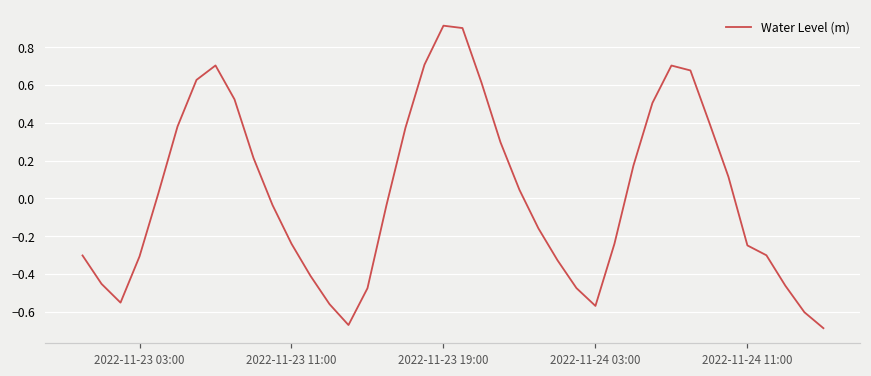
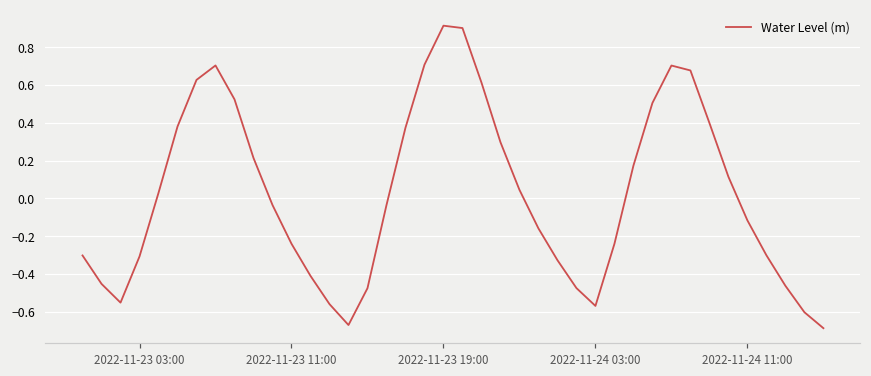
  {
    "2022-11-23 03:00": -0.31,
    "2022-11-23 11:00": -0.24,
    "2022-11-23 19:00": 0.91,
    "2022-11-24 03:00": -0.57,
-   "2022-11-24 11:00": -0.25
+   "2022-11-24 11:00": -0.12
  }
